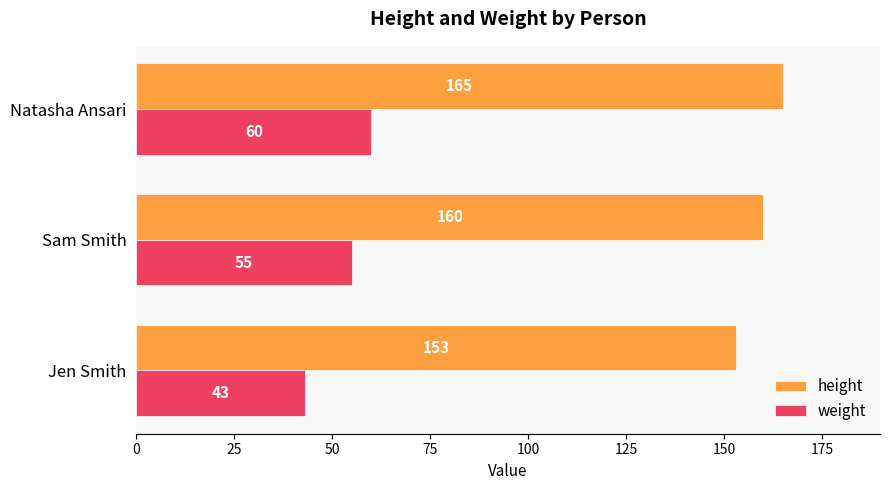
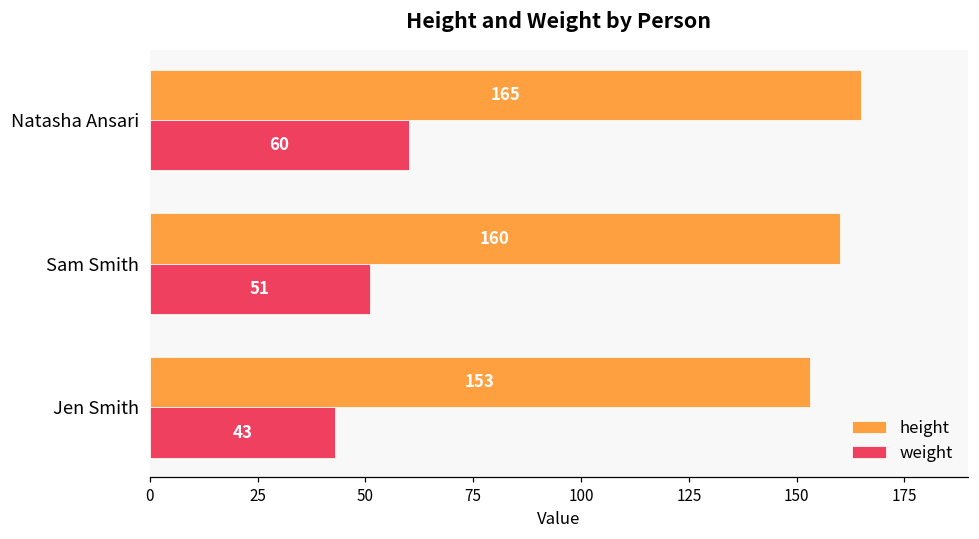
  {
    "height": {
      "Natasha Ansari": 165,
      "Sam Smith": 160,
      "Jen Smith": 153
    },
    "weight": {
      "Natasha Ansari": 60,
-     "Sam Smith": 55,
+     "Sam Smith": 51,
      "Jen Smith": 43
    }
  }
